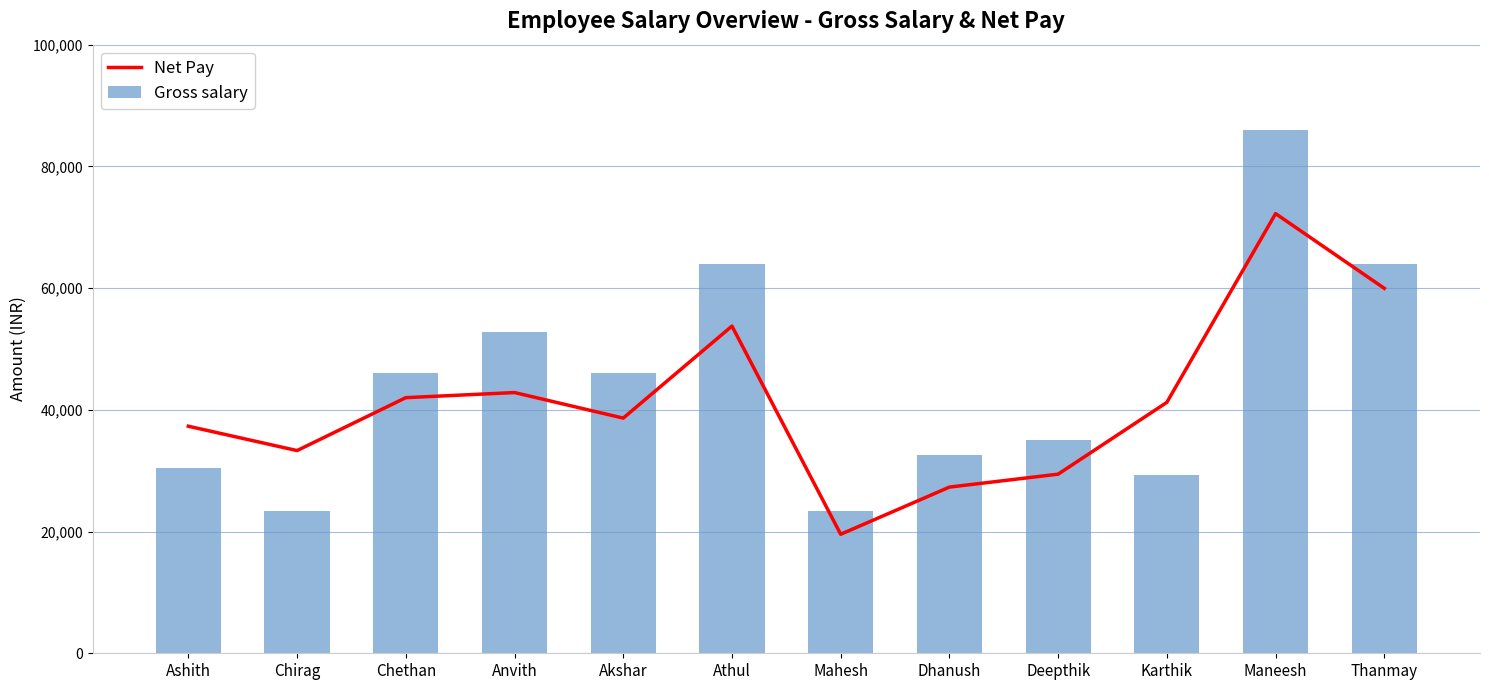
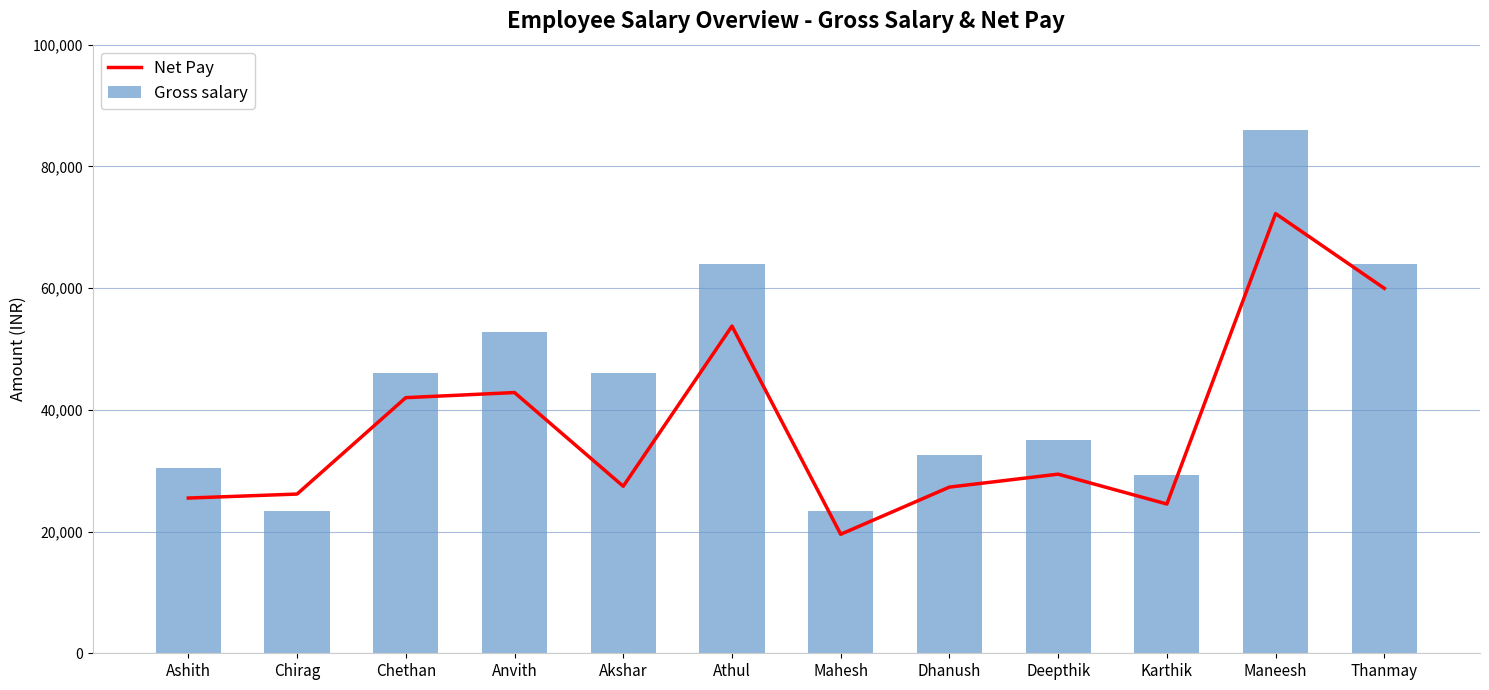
  {
    "Net Pay": {
-     "Ashith": "37,000",
-     "Chirag": "33,000",
+     "Ashith": "26,000",
+     "Chirag": "26,000",
      "Chethan": "42,000",
      "Anvith": "43,000",
-     "Akshar": "39,000",
+     "Akshar": "27,000",
      "Athul": "54,000",
      "Mahesh": "20,000",
      "Dhanush": "27,000",
      "Deepthik": "29,000",
-     "Karthik": "41,000",
+     "Karthik": "25,000",
      "Maneesh": "72,000",
      "Thanmay": "60,000"
    },
    "Gross salary": {
      "Ashith": "30,000",
      "Chirag": "23,000",
      "Chethan": "46,000",
      "Anvith": "53,000",
      "Akshar": "46,000",
      "Athul": "64,000",
      "Mahesh": "23,000",
      "Dhanush": "33,000",
      "Deepthik": "35,000",
      "Karthik": "29,000",
      "Maneesh": "86,000",
      "Thanmay": "64,000"
    }
  }
